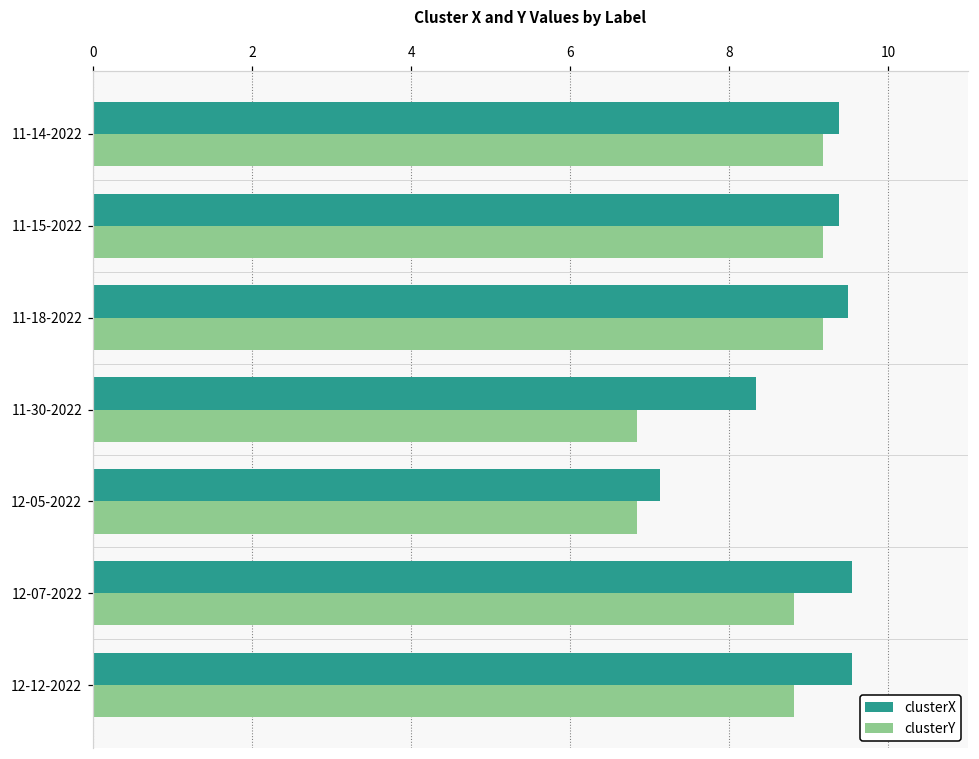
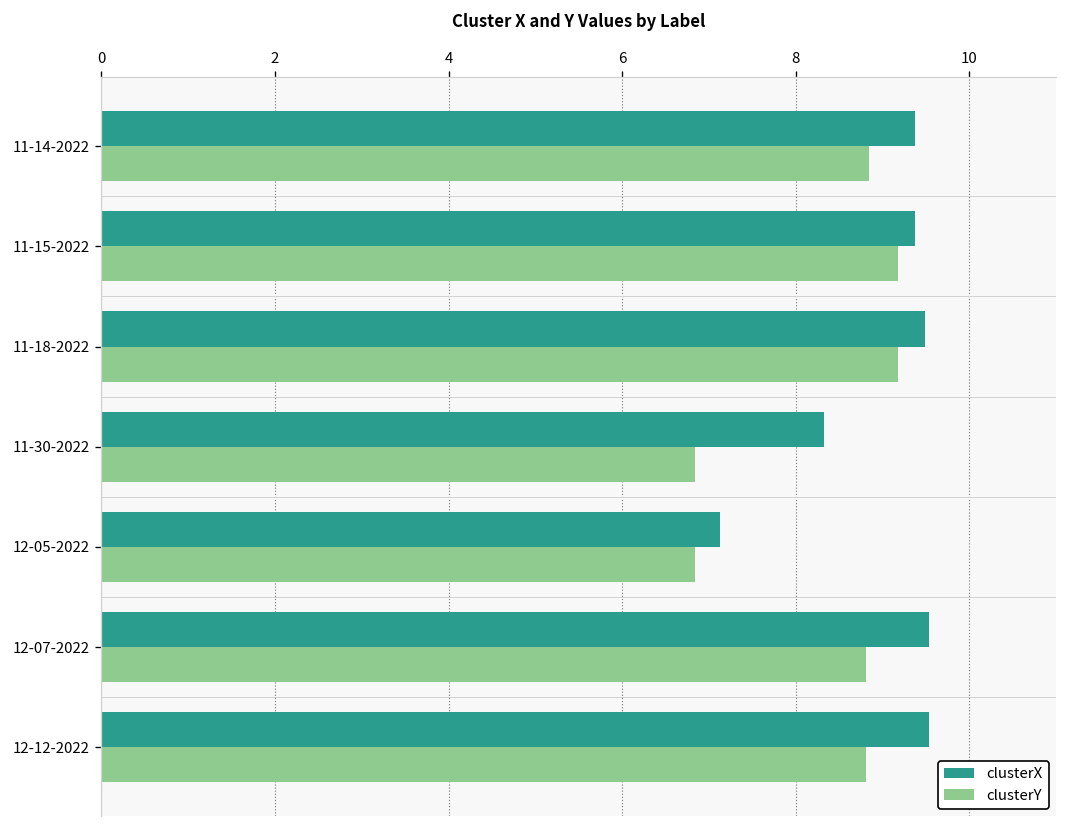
  {
    "clusterX": {
      "11-14-2022": 9.4,
      "11-15-2022": 9.4,
      "11-18-2022": 9.5,
      "11-30-2022": 8.3,
      "12-05-2022": 7.1,
      "12-07-2022": 9.5,
      "12-12-2022": 9.5
    },
    "clusterY": {
-     "11-14-2022": 9.2,
+     "11-14-2022": 8.9,
      "11-15-2022": 9.2,
      "11-18-2022": 9.2,
      "11-30-2022": 6.8,
      "12-05-2022": 6.8,
      "12-07-2022": 8.8,
      "12-12-2022": 8.8
    }
  }
